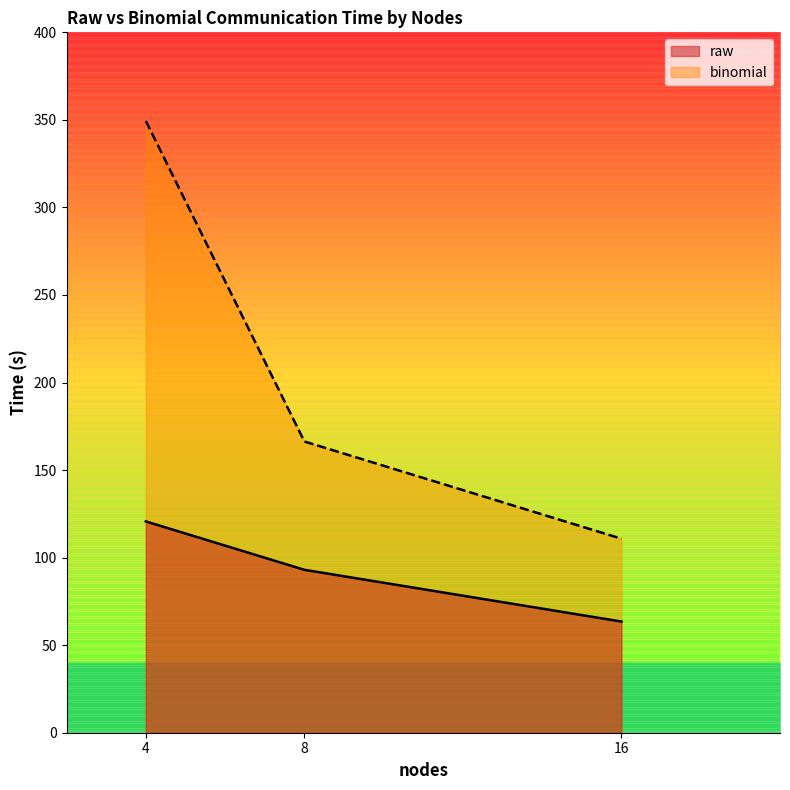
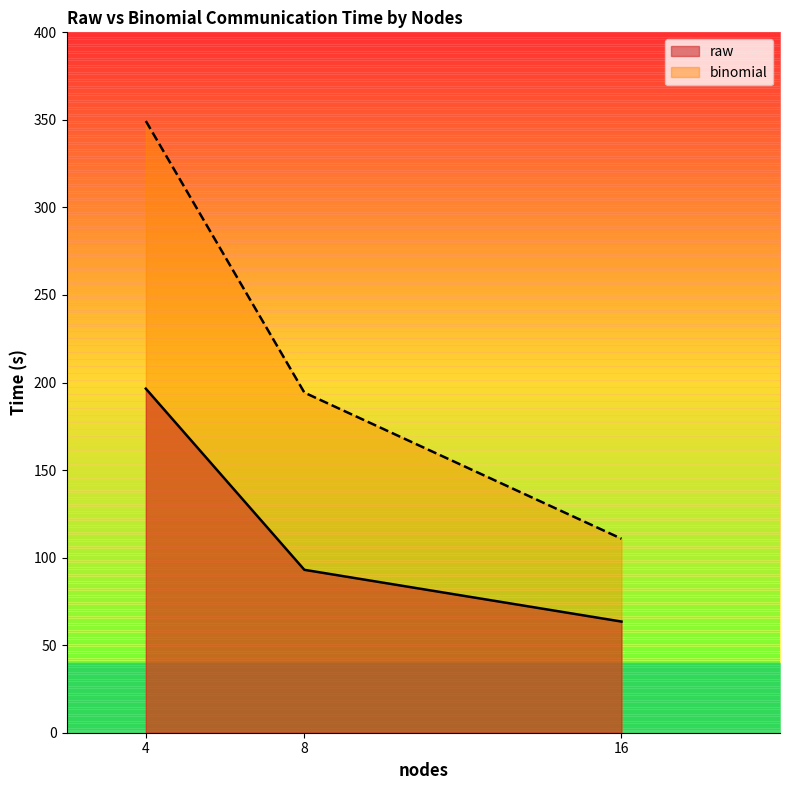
  {
    "raw": {
-     "4": 121,
+     "4": 196,
      "8": 93,
      "16": 63
    },
    "binomial": {
      "4": 349,
-     "8": 166,
+     "8": 194,
      "16": 111
    }
  }
